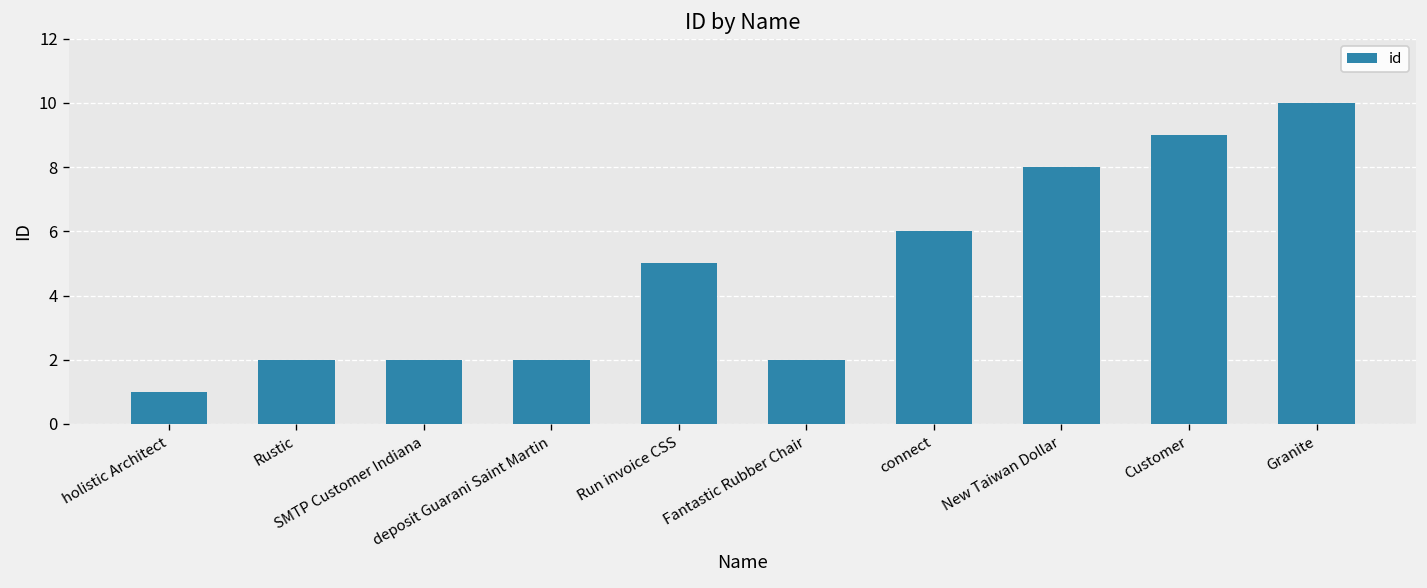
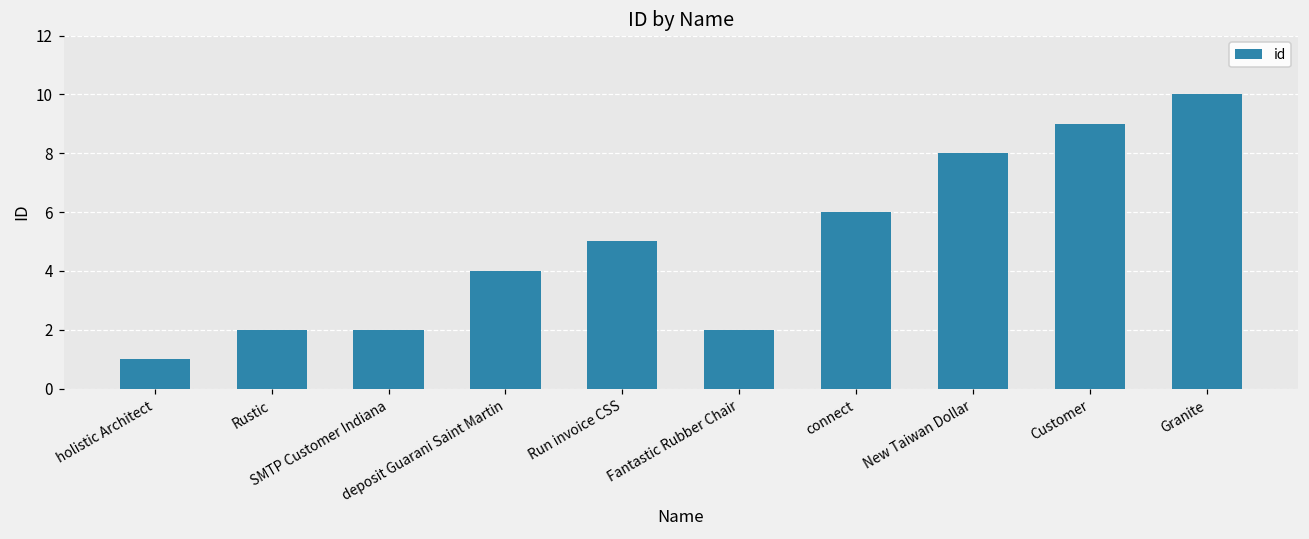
  {
    "holistic Architect": 1,
    "Rustic": 2,
    "SMTP Customer Indiana": 2,
-   "deposit Guarani Saint Martin": 2,
+   "deposit Guarani Saint Martin": 4,
    "Run invoice CSS": 5,
    "Fantastic Rubber Chair": 2,
    "connect": 6,
    "New Taiwan Dollar": 8,
    "Customer": 9,
    "Granite": 10
  }
